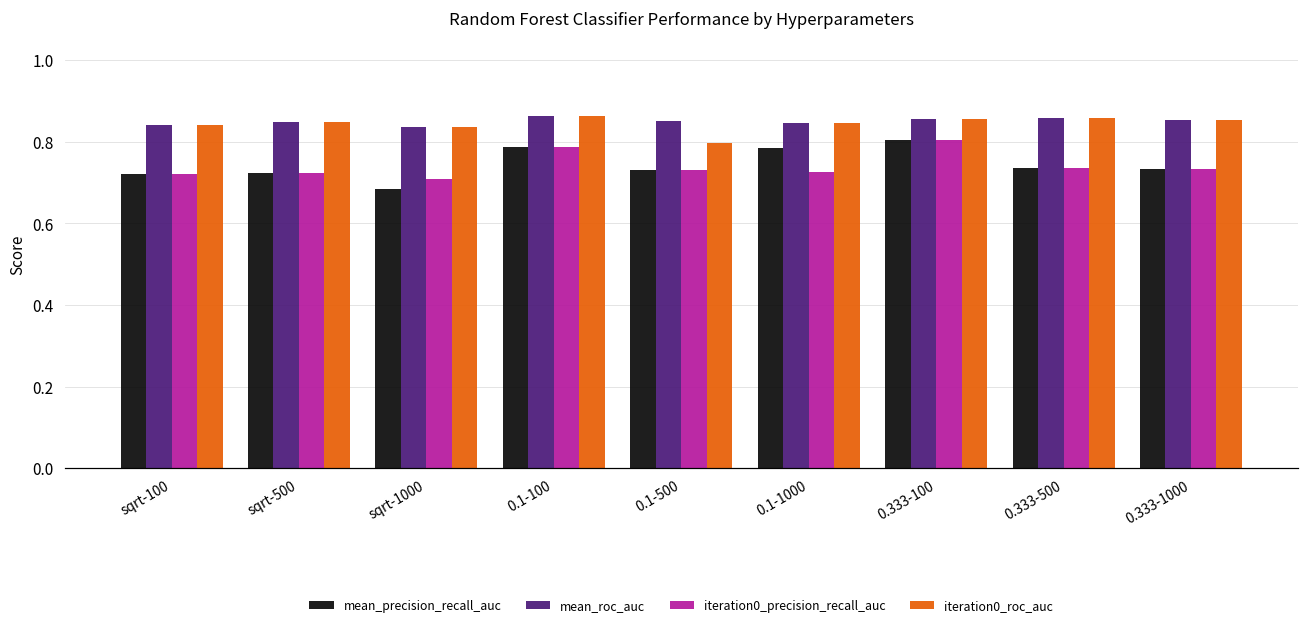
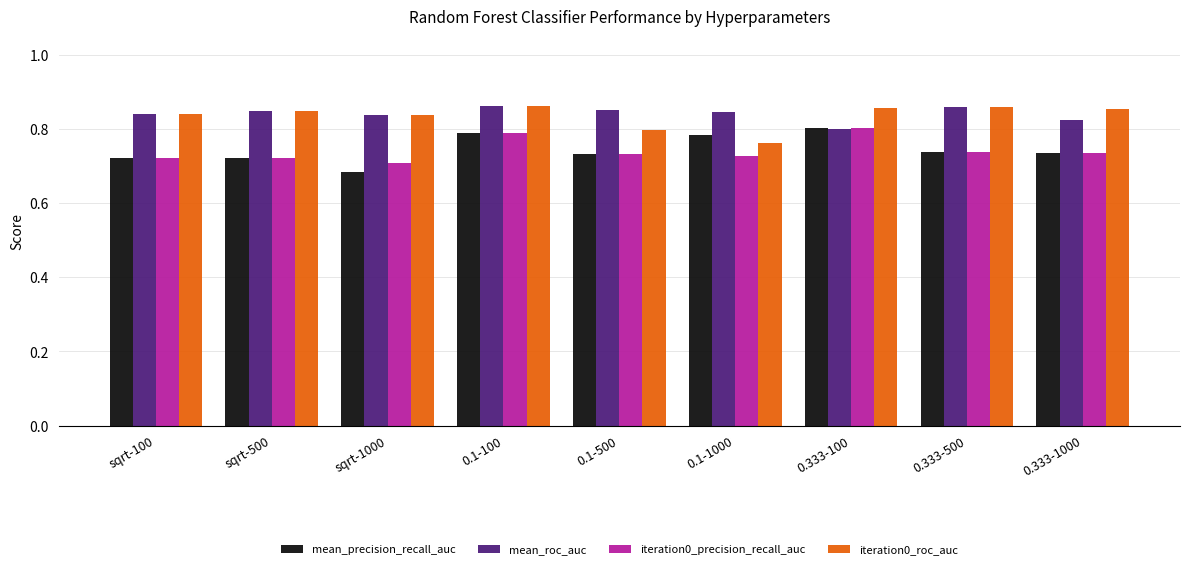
  {
    "mean_precision_recall_auc": {
      "sqrt-100": 0.72,
      "sqrt-500": 0.72,
      "sqrt-1000": 0.68,
      "0.1-100": 0.79,
      "0.1-500": 0.73,
      "0.1-1000": 0.78,
      "0.333-100": 0.80,
      "0.333-500": 0.74,
      "0.333-1000": 0.73
    },
    "mean_roc_auc": {
      "sqrt-100": 0.84,
      "sqrt-500": 0.85,
      "sqrt-1000": 0.84,
      "0.1-100": 0.86,
      "0.1-500": 0.85,
      "0.1-1000": 0.85,
-     "0.333-100": 0.86,
+     "0.333-100": 0.80,
      "0.333-500": 0.86,
-     "0.333-1000": 0.85
+     "0.333-1000": 0.82
    },
    "iteration0_precision_recall_auc": {
      "sqrt-100": 0.72,
      "sqrt-500": 0.72,
      "sqrt-1000": 0.71,
      "0.1-100": 0.79,
      "0.1-500": 0.73,
      "0.1-1000": 0.73,
      "0.333-100": 0.80,
      "0.333-500": 0.74,
      "0.333-1000": 0.73
    },
    "iteration0_roc_auc": {
      "sqrt-100": 0.84,
      "sqrt-500": 0.85,
      "sqrt-1000": 0.84,
      "0.1-100": 0.86,
      "0.1-500": 0.80,
-     "0.1-1000": 0.85,
+     "0.1-1000": 0.76,
      "0.333-100": 0.86,
      "0.333-500": 0.86,
      "0.333-1000": 0.85
    }
  }
